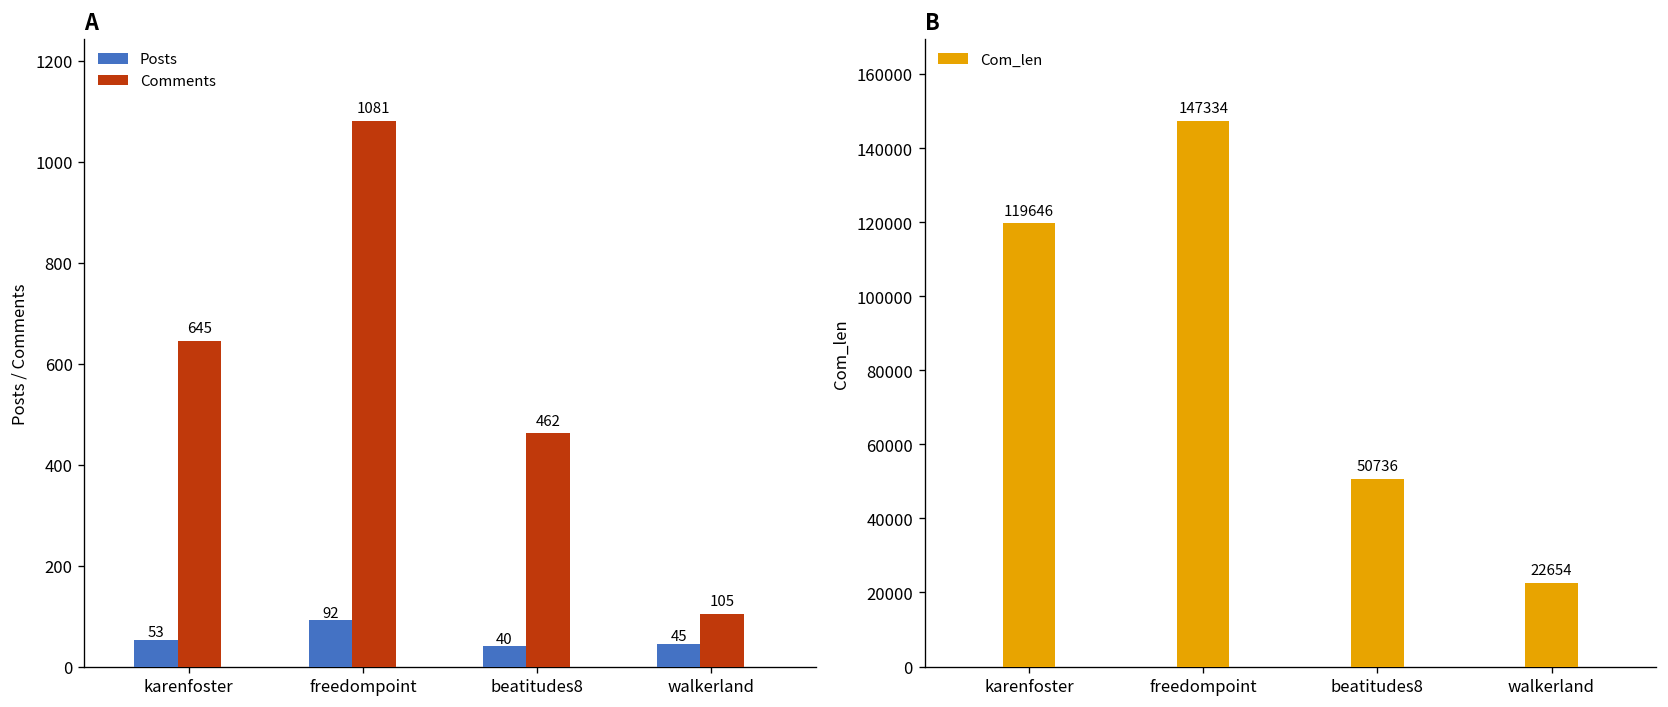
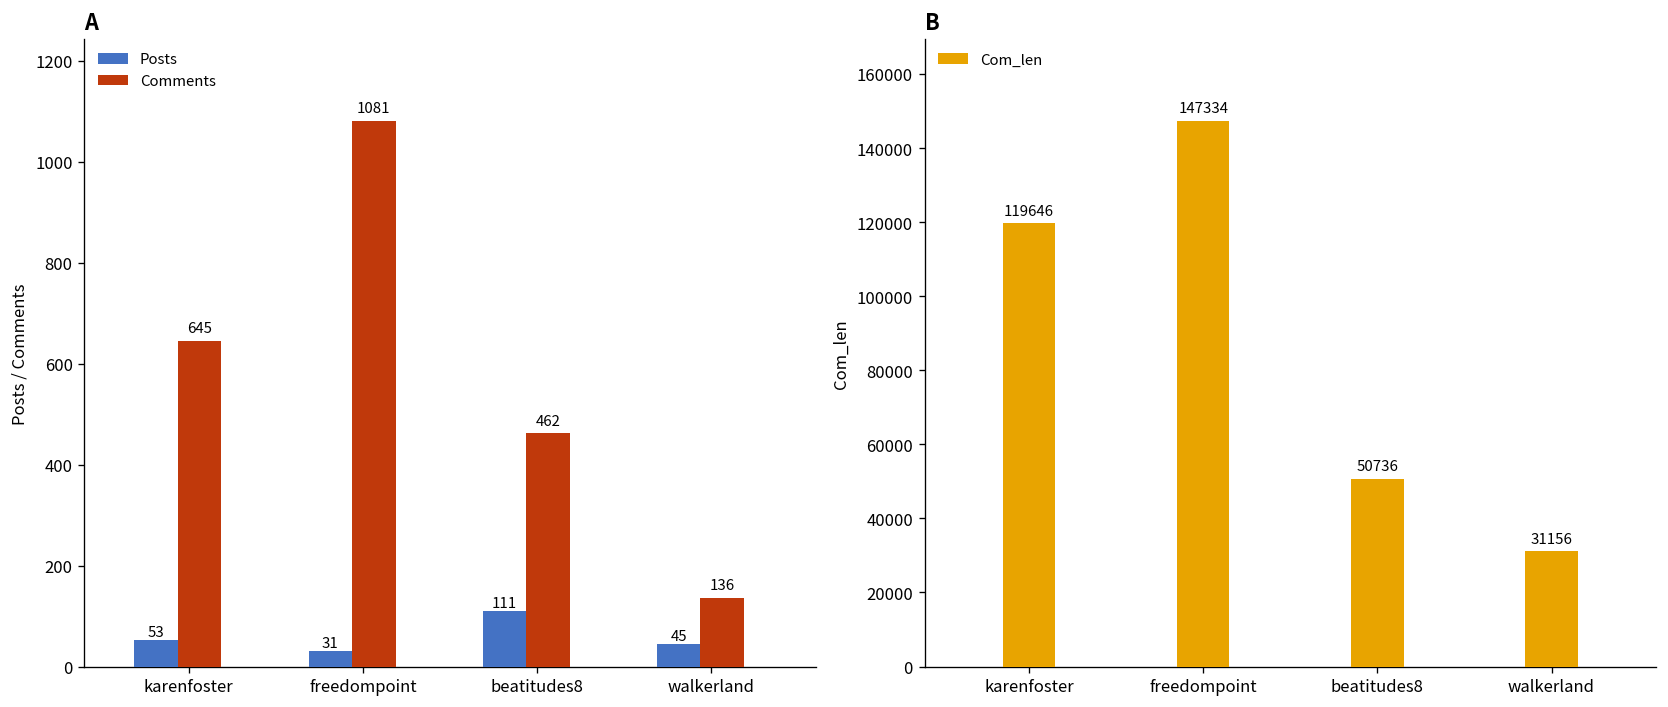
  {
    "A": {
      "Posts": {
        "karenfoster": 53,
-       "freedompoint": 92,
-       "beatitudes8": 40,
+       "freedompoint": 31,
+       "beatitudes8": 111,
        "walkerland": 45
      },
      "Comments": {
        "karenfoster": 645,
        "freedompoint": 1081,
        "beatitudes8": 462,
-       "walkerland": 105
+       "walkerland": 136
      }
    },
    "B": {
      "karenfoster": 119646,
      "freedompoint": 147334,
      "beatitudes8": 50736,
-     "walkerland": 22654
+     "walkerland": 31156
    }
  }
